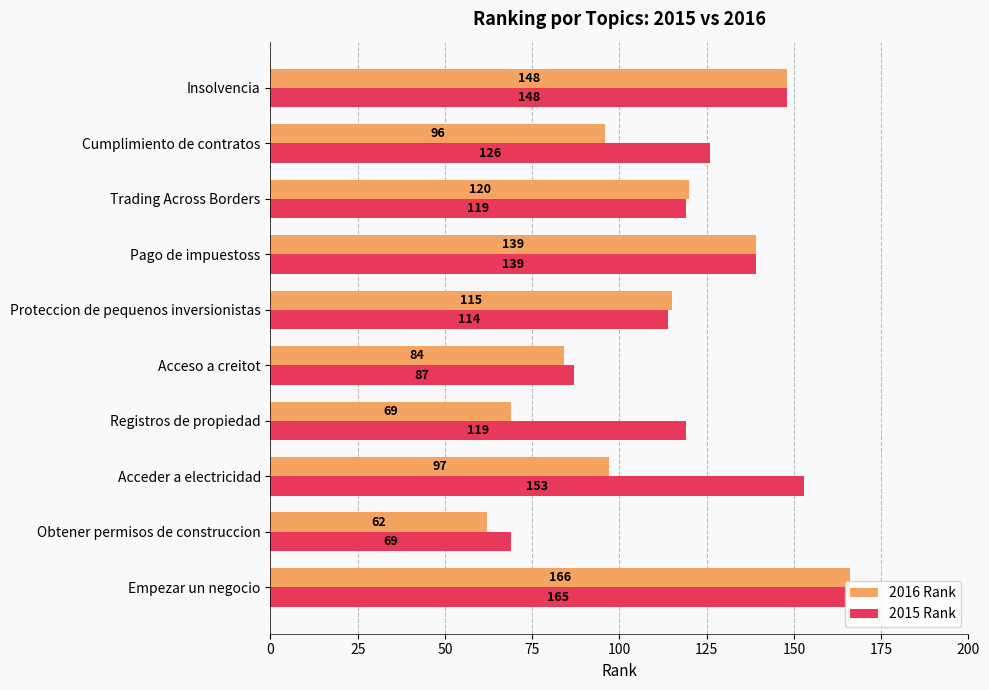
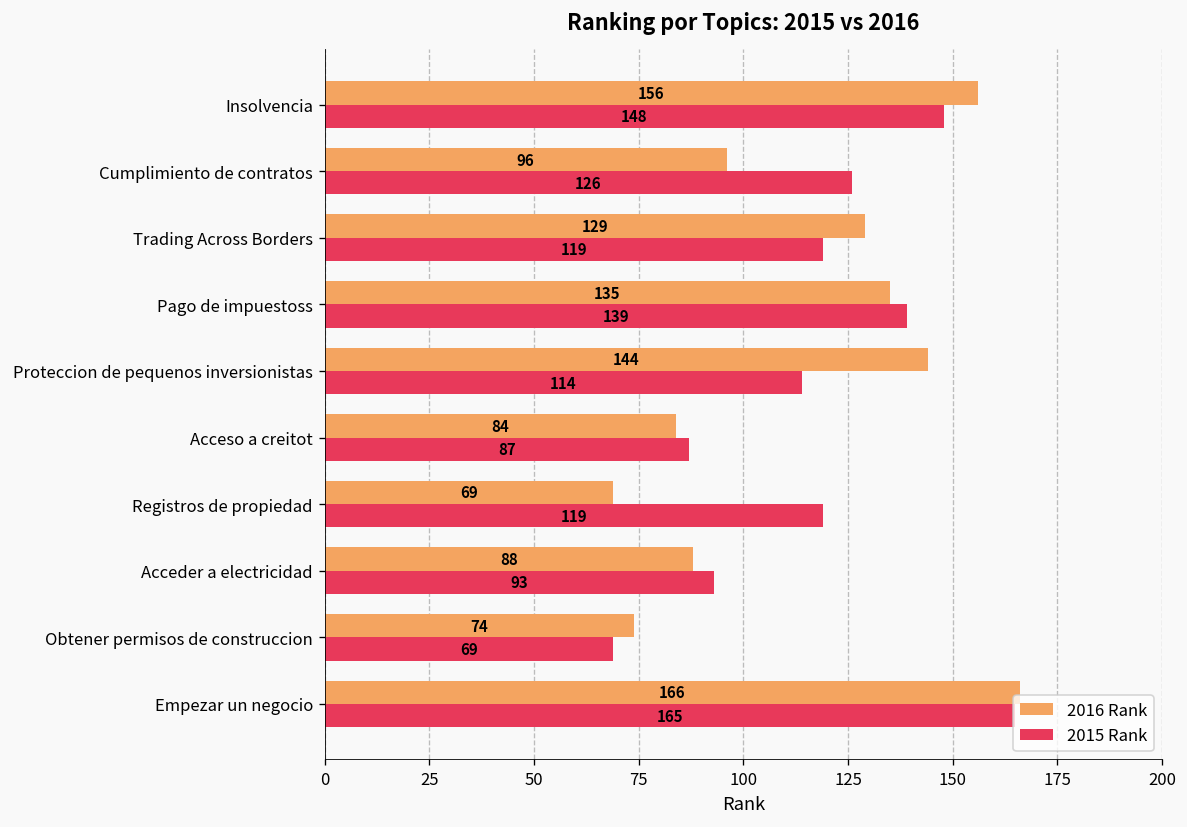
  {
    "2016 Rank": {
-     "Insolvencia": 148,
+     "Insolvencia": 156,
      "Cumplimiento de contratos": 96,
-     "Trading Across Borders": 120,
-     "Pago de impuestoss": 139,
-     "Proteccion de pequenos inversionistas": 115,
+     "Trading Across Borders": 129,
+     "Pago de impuestoss": 135,
+     "Proteccion de pequenos inversionistas": 144,
      "Acceso a creitot": 84,
      "Registros de propiedad": 69,
-     "Acceder a electricidad": 97,
-     "Obtener permisos de construccion": 62,
+     "Acceder a electricidad": 88,
+     "Obtener permisos de construccion": 74,
      "Empezar un negocio": 166
    },
    "2015 Rank": {
      "Insolvencia": 148,
      "Cumplimiento de contratos": 126,
      "Trading Across Borders": 119,
      "Pago de impuestoss": 139,
      "Proteccion de pequenos inversionistas": 114,
      "Acceso a creitot": 87,
      "Registros de propiedad": 119,
-     "Acceder a electricidad": 153,
+     "Acceder a electricidad": 93,
      "Obtener permisos de construccion": 69
    }
  }
